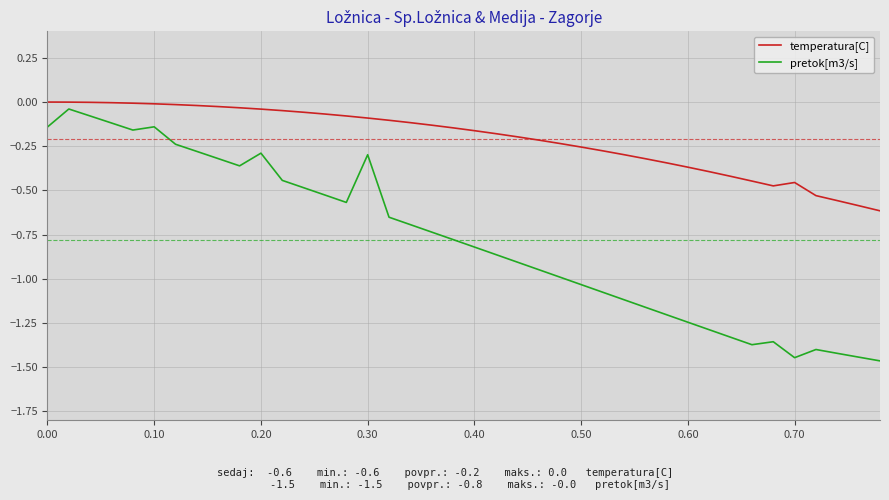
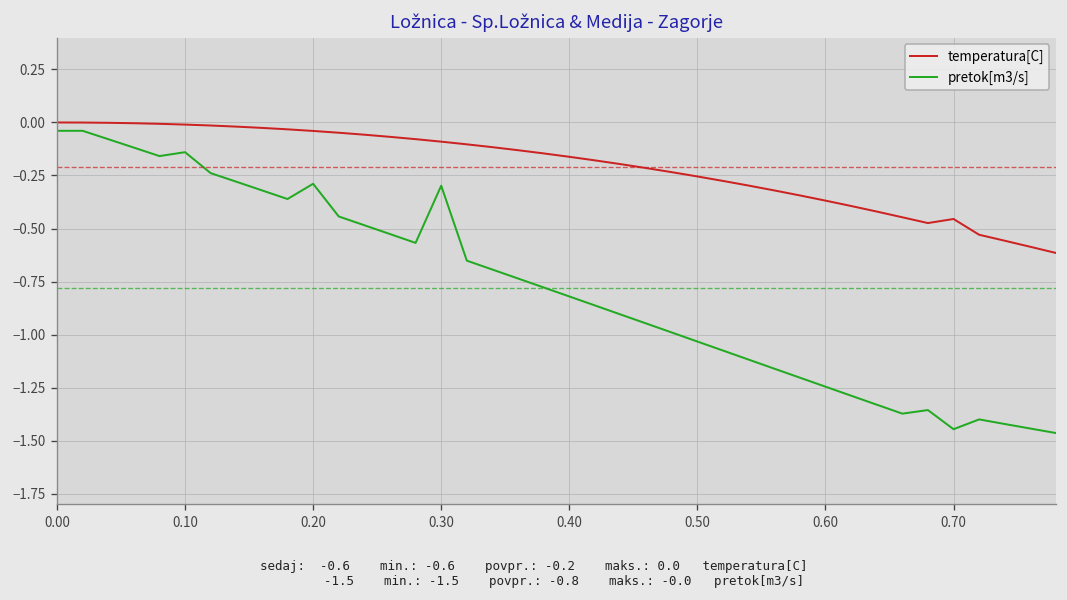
  {
    "temperatura[C]": {
      "0.00": 0.00,
      "0.10": -0.01,
      "0.20": -0.04,
      "0.30": -0.09,
      "0.40": -0.16,
      "0.50": -0.25,
      "0.60": -0.37,
      "0.70": -0.46
    },
    "pretok[m3/s]": {
-     "0.00": -0.14,
+     "0.00": -0.04,
      "0.10": -0.14,
      "0.20": -0.29,
      "0.30": -0.30,
      "0.40": -0.82,
      "0.50": -1.03,
      "0.60": -1.25,
      "0.70": -1.45
    }
  }
